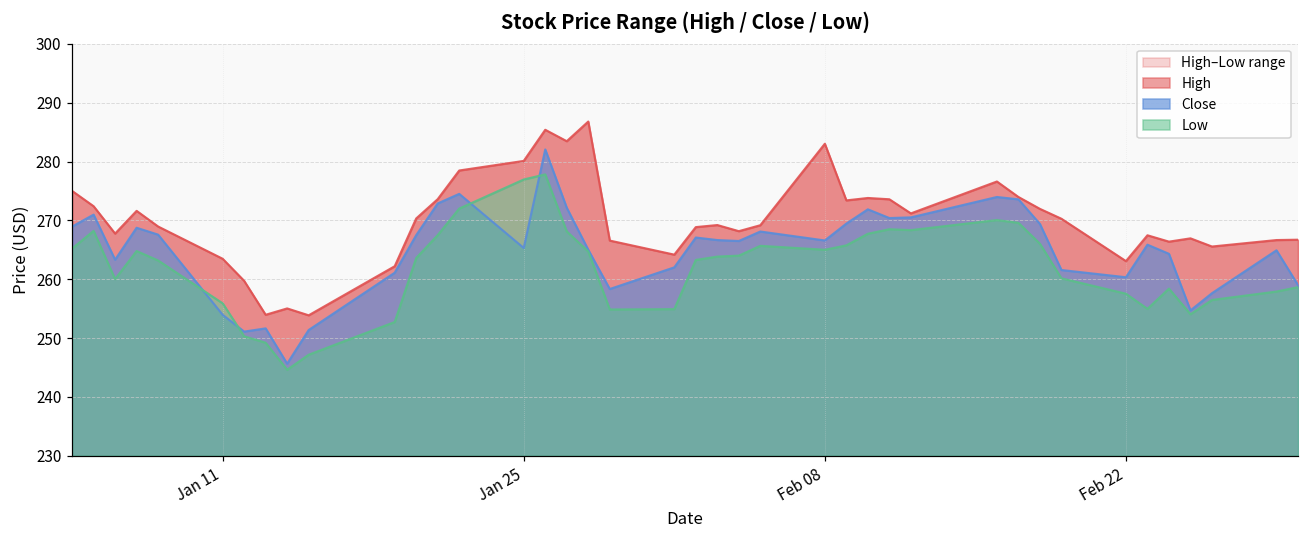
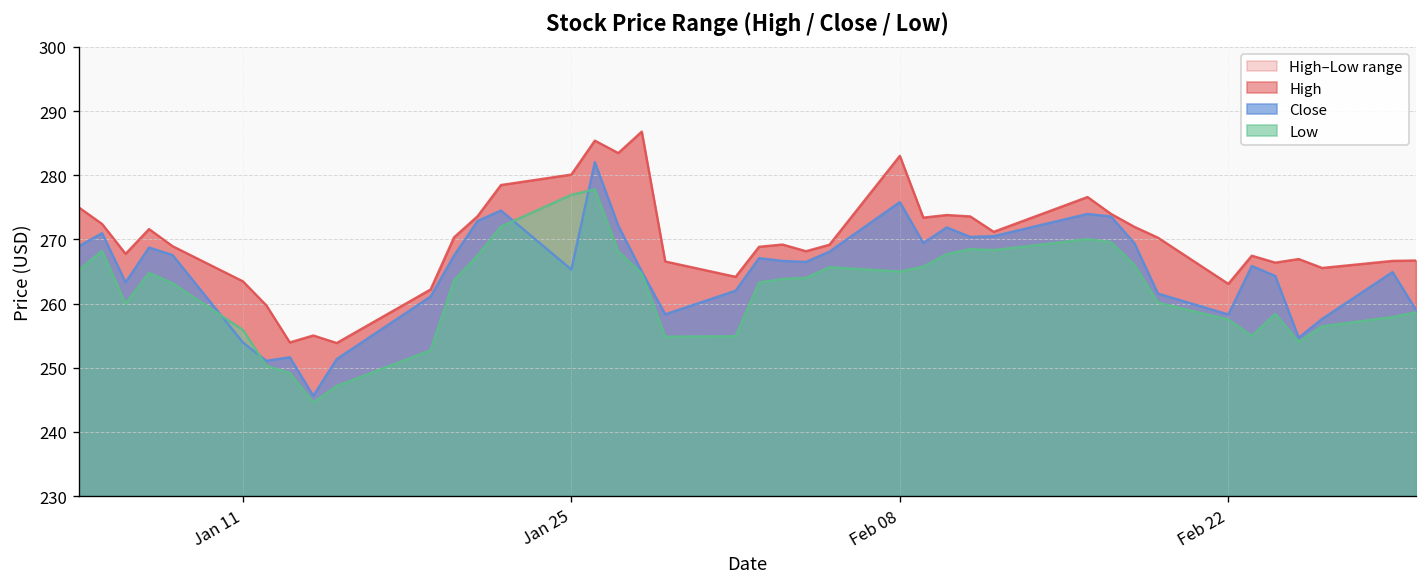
  {
    "High": {
      "Jan 11": 263,
      "Jan 25": 280,
      "Feb 08": 283,
      "Feb 22": 263
    },
    "Close": {
      "Jan 11": 254,
      "Jan 25": 265,
-     "Feb 08": 267,
-     "Feb 22": 260
+     "Feb 08": 276,
+     "Feb 22": 258
    },
    "Low": {
      "Jan 11": 256,
      "Jan 25": 277,
      "Feb 08": 265,
      "Feb 22": 258
    }
  }
